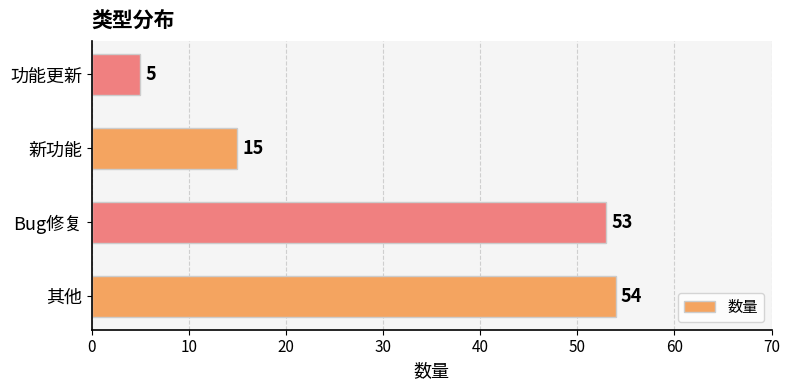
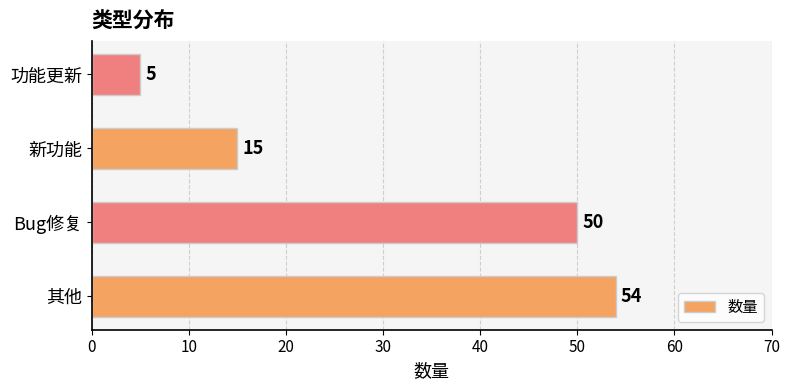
  {
    "功能更新": 5,
    "新功能": 15,
-   "Bug修复": 53,
+   "Bug修复": 50,
    "其他": 54
  }
